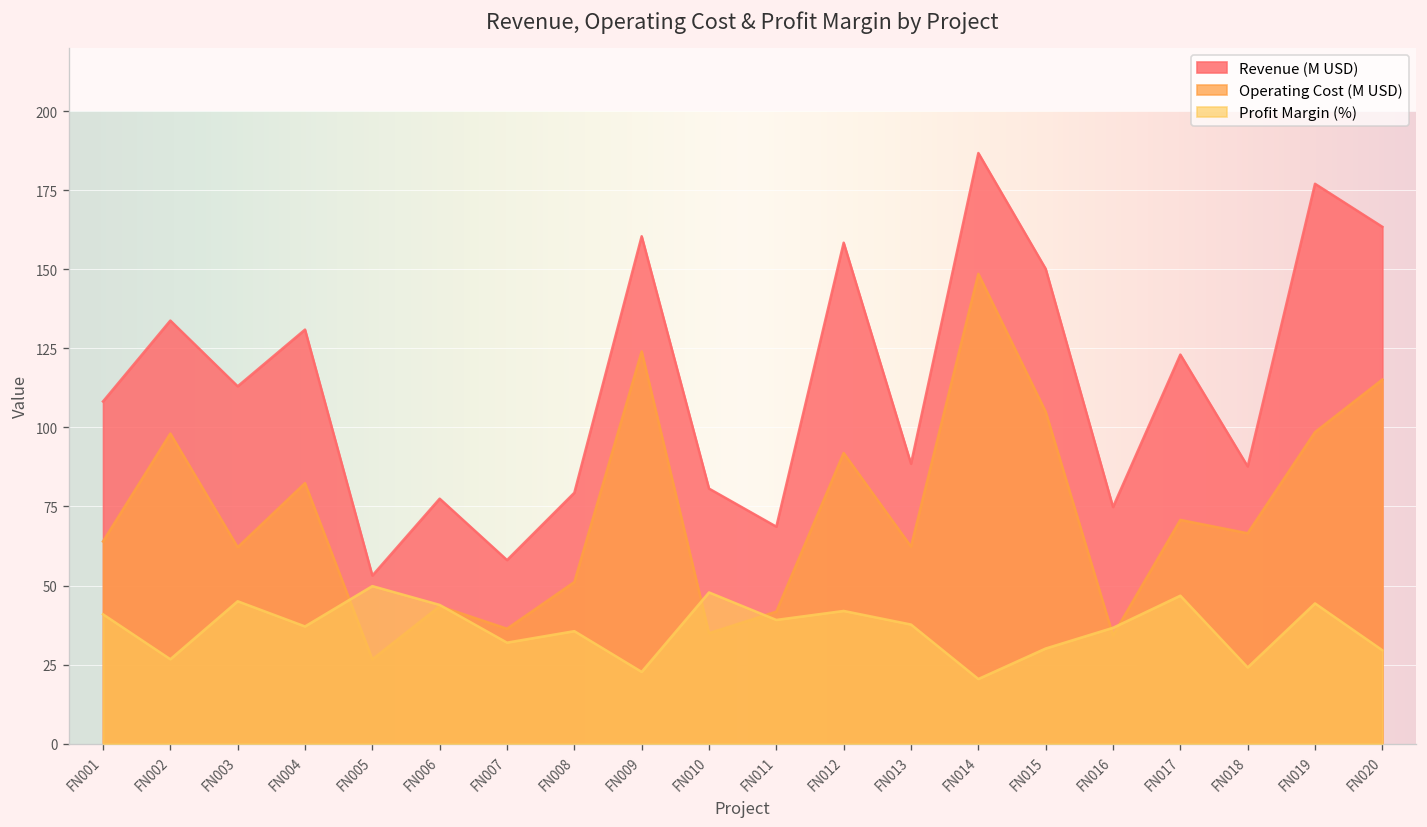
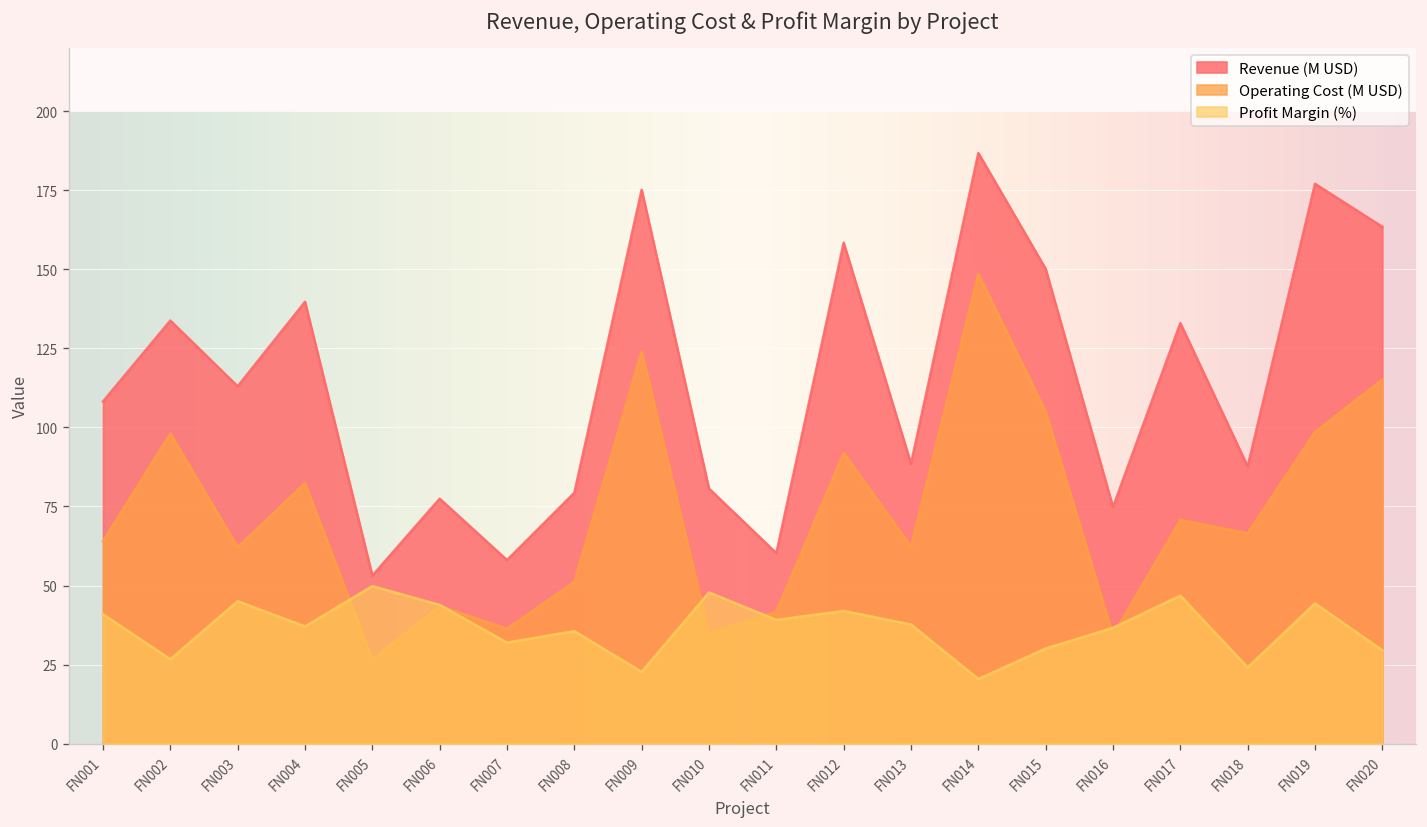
  {
    "Revenue (M USD)": {
      "FN001": 108,
      "FN002": 134,
      "FN003": 113,
-     "FN004": 131,
+     "FN004": 140,
      "FN005": 53,
      "FN006": 77,
      "FN007": 58,
      "FN008": 79,
-     "FN009": 160,
+     "FN009": 175,
      "FN010": 81,
-     "FN011": 69,
+     "FN011": 60,
      "FN012": 158,
      "FN013": 89,
      "FN014": 187,
      "FN015": 150,
      "FN016": 75,
-     "FN017": 123,
+     "FN017": 133,
      "FN018": 88,
      "FN019": 177,
      "FN020": 163
    }
  }
